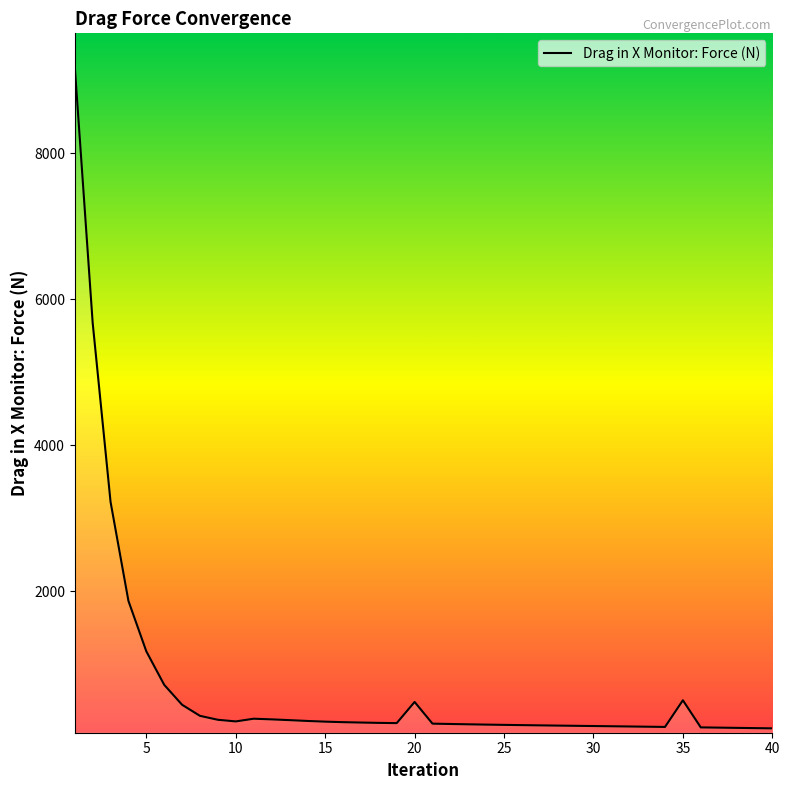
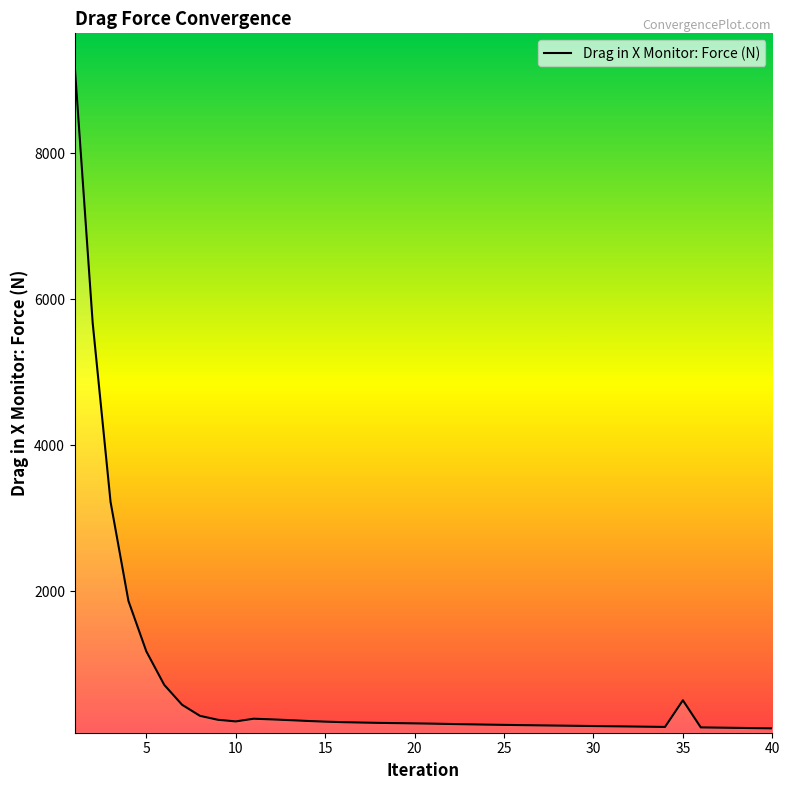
  {
    "5": 1200,
    "10": 200,
    "15": 200,
-   "20": 500,
+   "20": 200,
    "25": 200,
    "30": 200,
    "35": 500,
    "40": 100
  }
